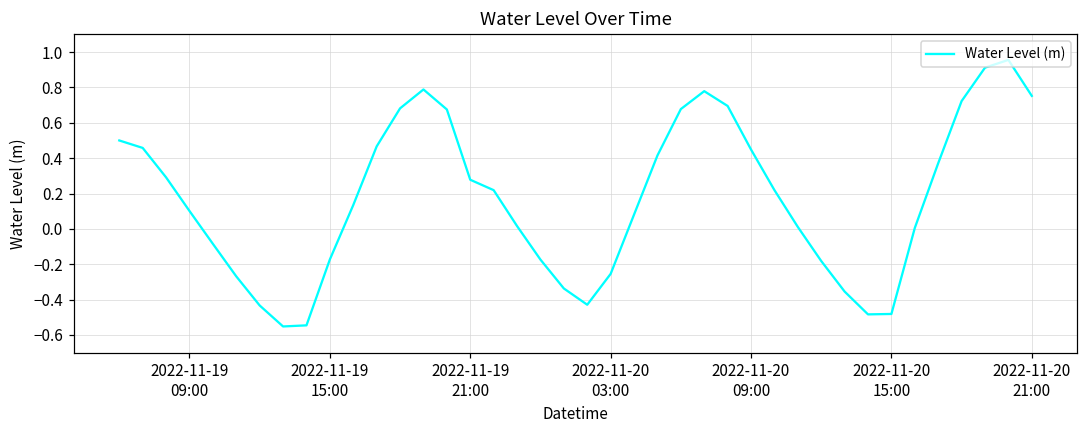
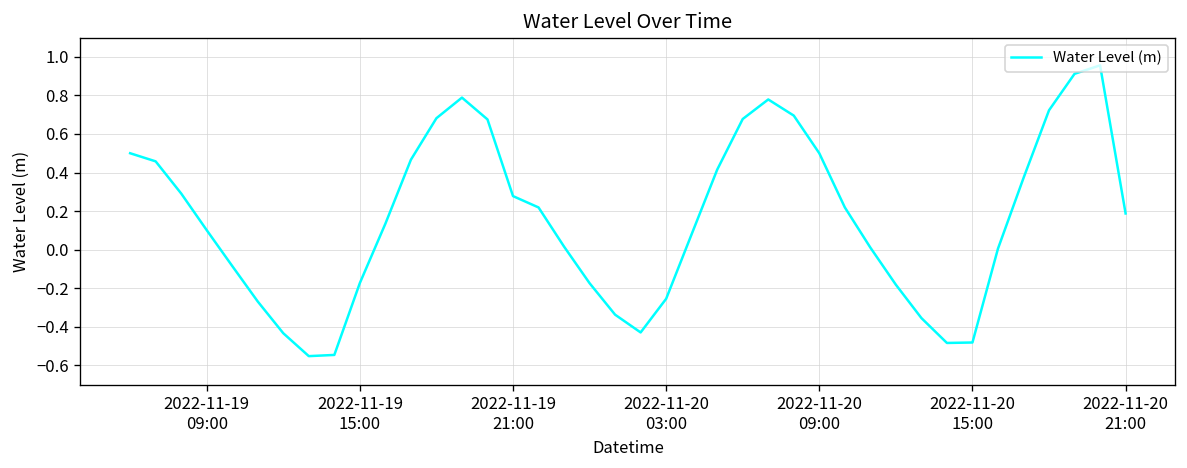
  {
    "2022-11-19 09:00": 0.10,
    "2022-11-19 15:00": -0.17,
    "2022-11-19 21:00": 0.28,
    "2022-11-20 03:00": -0.25,
-   "2022-11-20 09:00": 0.45,
+   "2022-11-20 09:00": 0.50,
    "2022-11-20 15:00": -0.48,
-   "2022-11-20 21:00": 0.75
+   "2022-11-20 21:00": 0.19
  }
